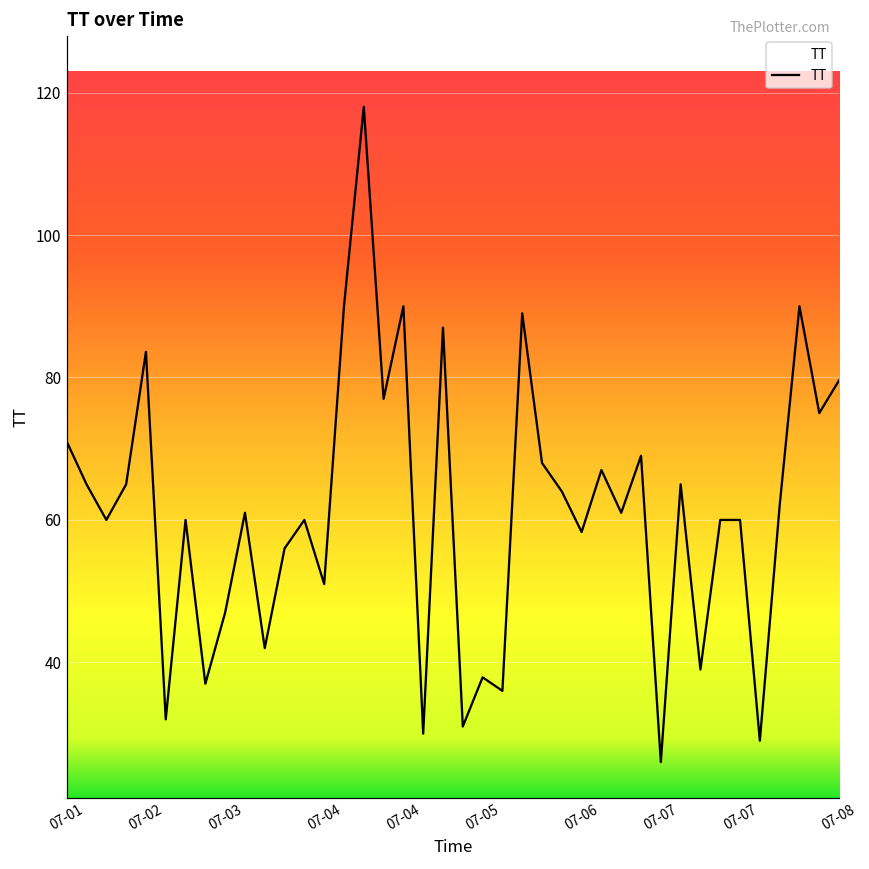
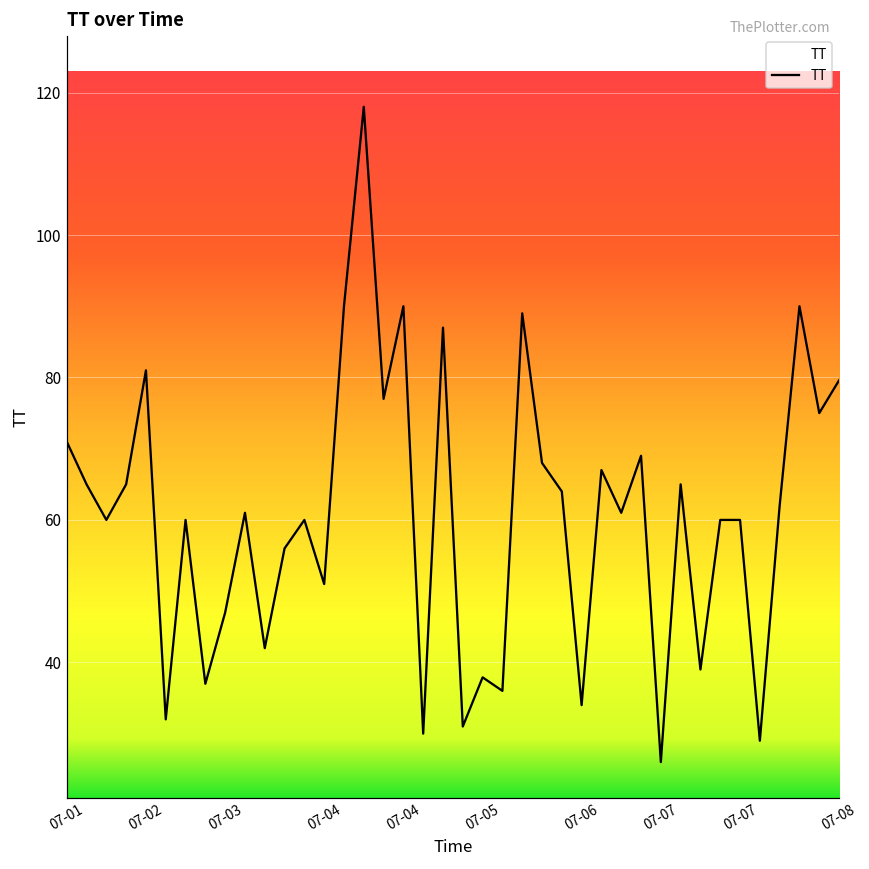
  {
    "07-01": 71,
-   "07-02": 84,
+   "07-02": 81,
    "07-03": 47,
    "07-05": 38,
-   "07-06": 58,
+   "07-06": 34,
    "07-08": 80
  }
